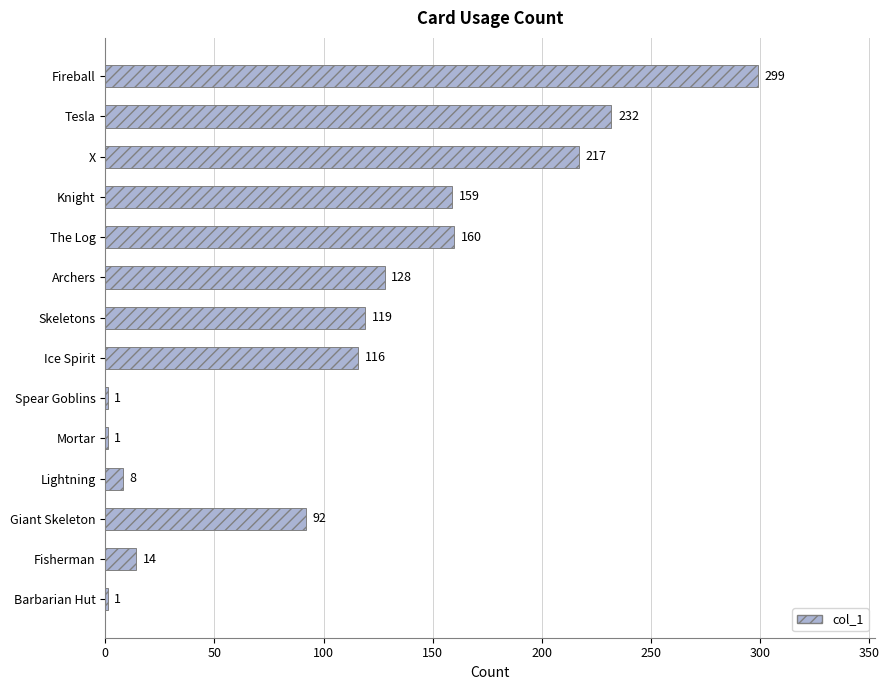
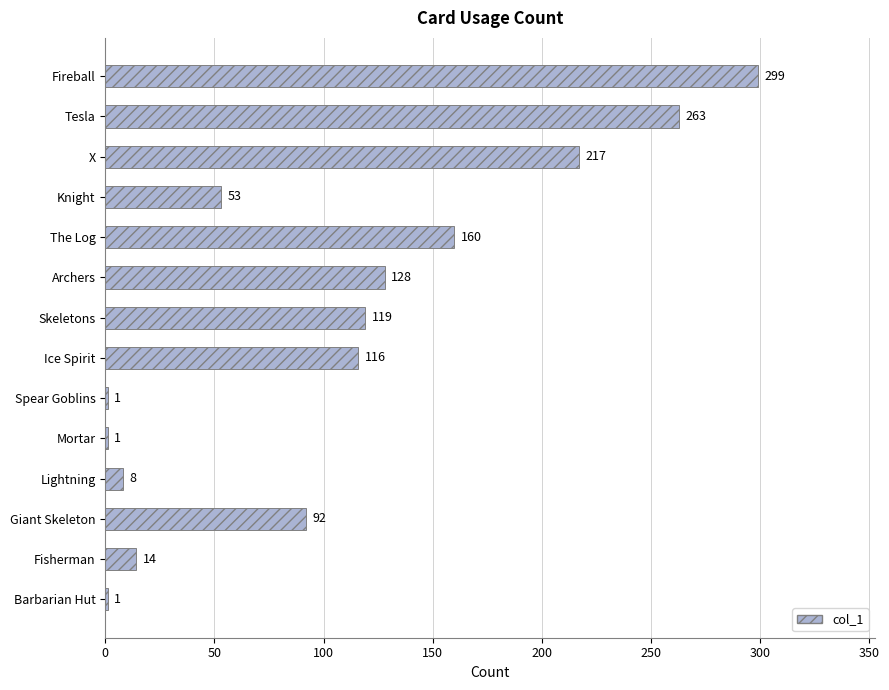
  {
    "Fireball": 299,
-   "Tesla": 232,
+   "Tesla": 263,
    "X": 217,
-   "Knight": 159,
+   "Knight": 53,
    "The Log": 160,
    "Archers": 128,
    "Skeletons": 119,
    "Ice Spirit": 116,
    "Spear Goblins": 1,
    "Mortar": 1,
    "Lightning": 8,
    "Giant Skeleton": 92,
    "Fisherman": 14,
    "Barbarian Hut": 1
  }
